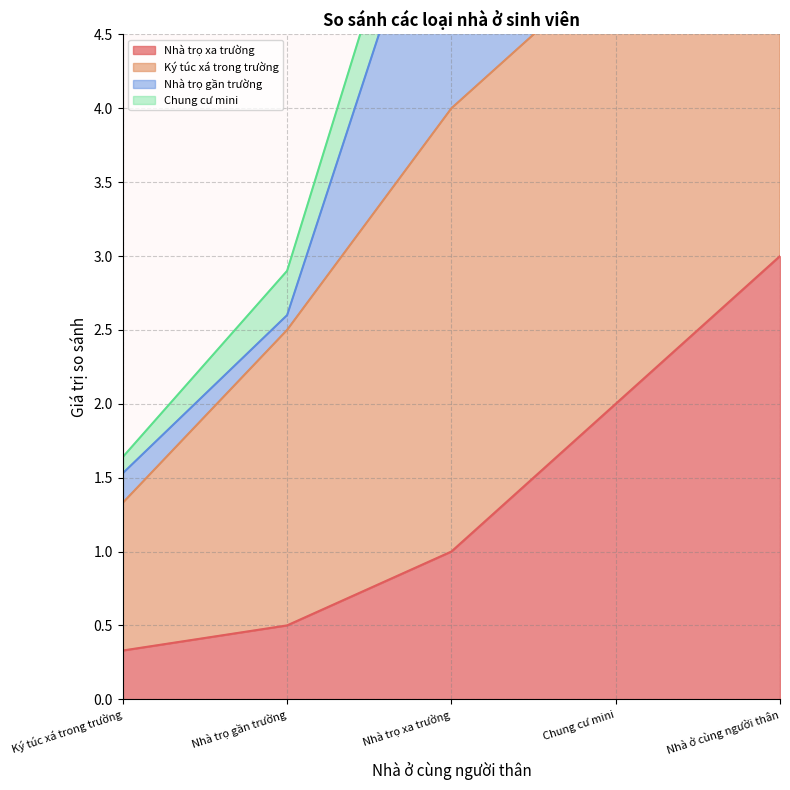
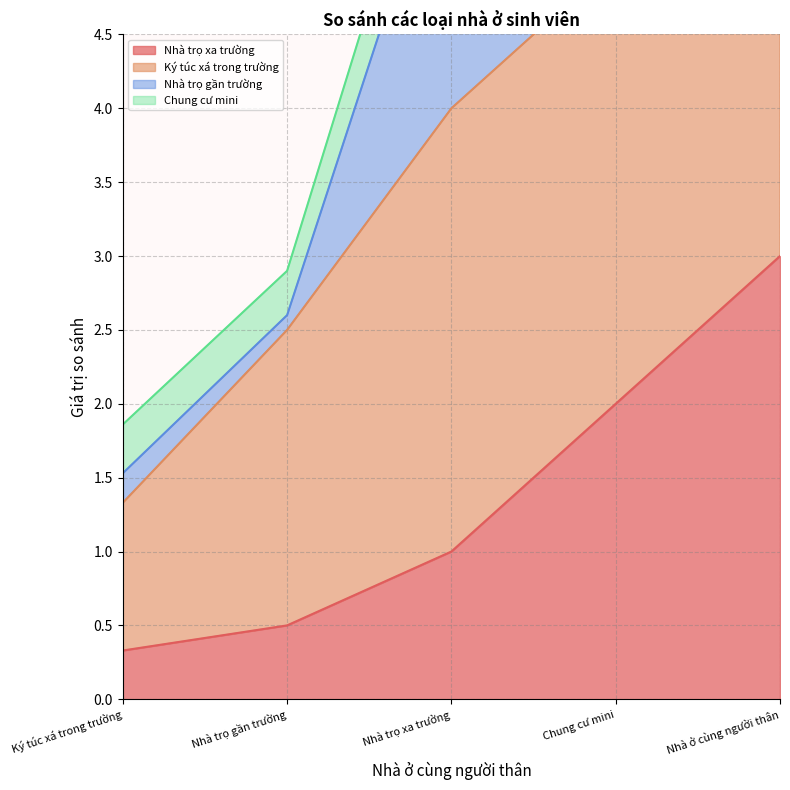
  {
    "Nhà trọ gần trường": {
      "Ký túc xá trong trường": 0.20,
      "Nhà trọ gần trường": 0.10
    },
    "Chung cư mini": {
-     "Ký túc xá trong trường": 0.11,
+     "Ký túc xá trong trường": 0.33,
      "Nhà trọ gần trường": 0.30
    }
  }
